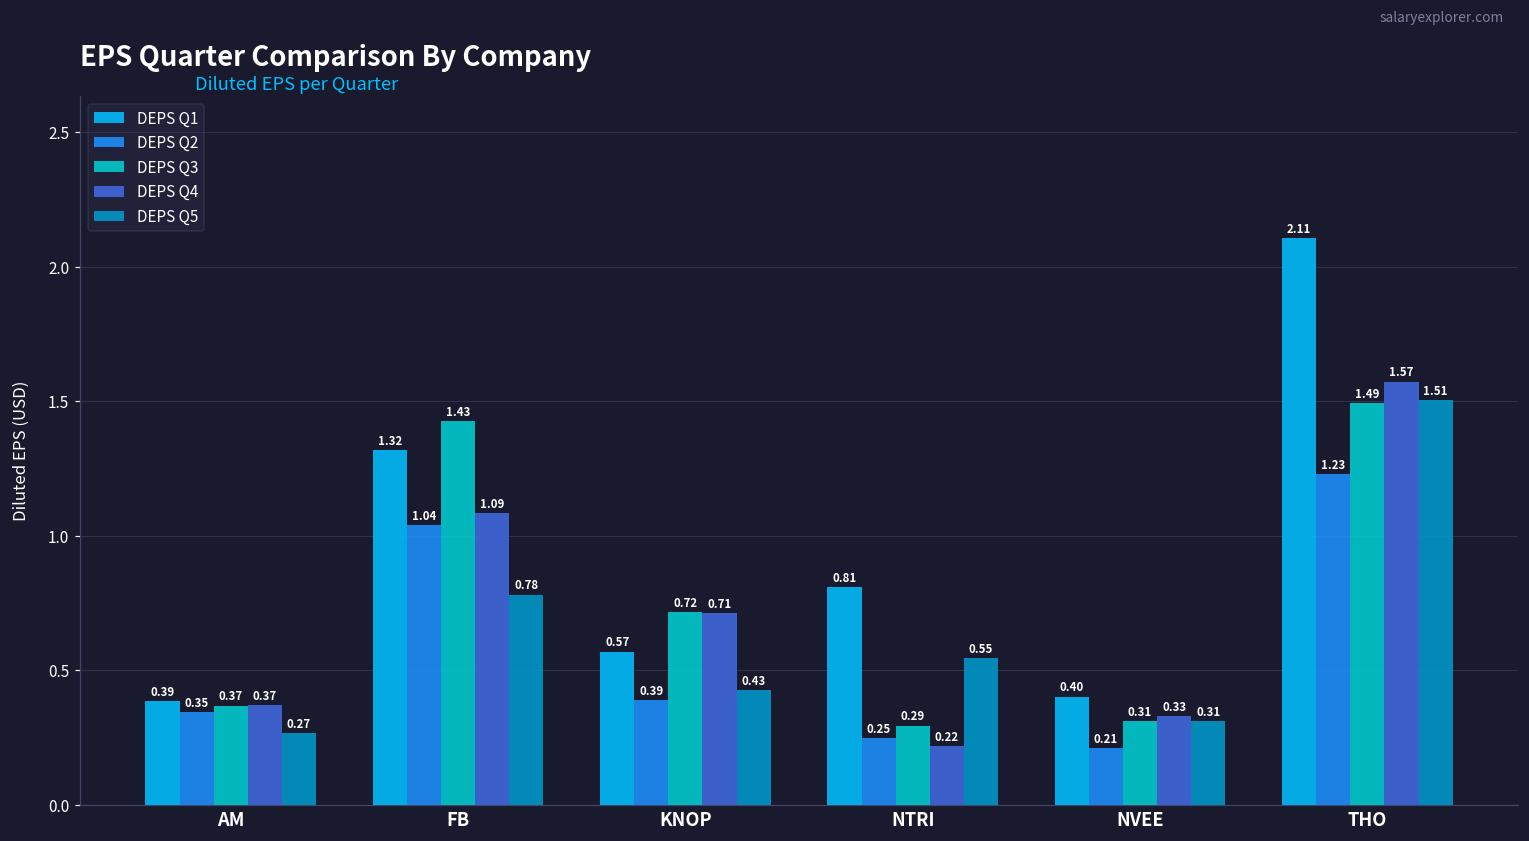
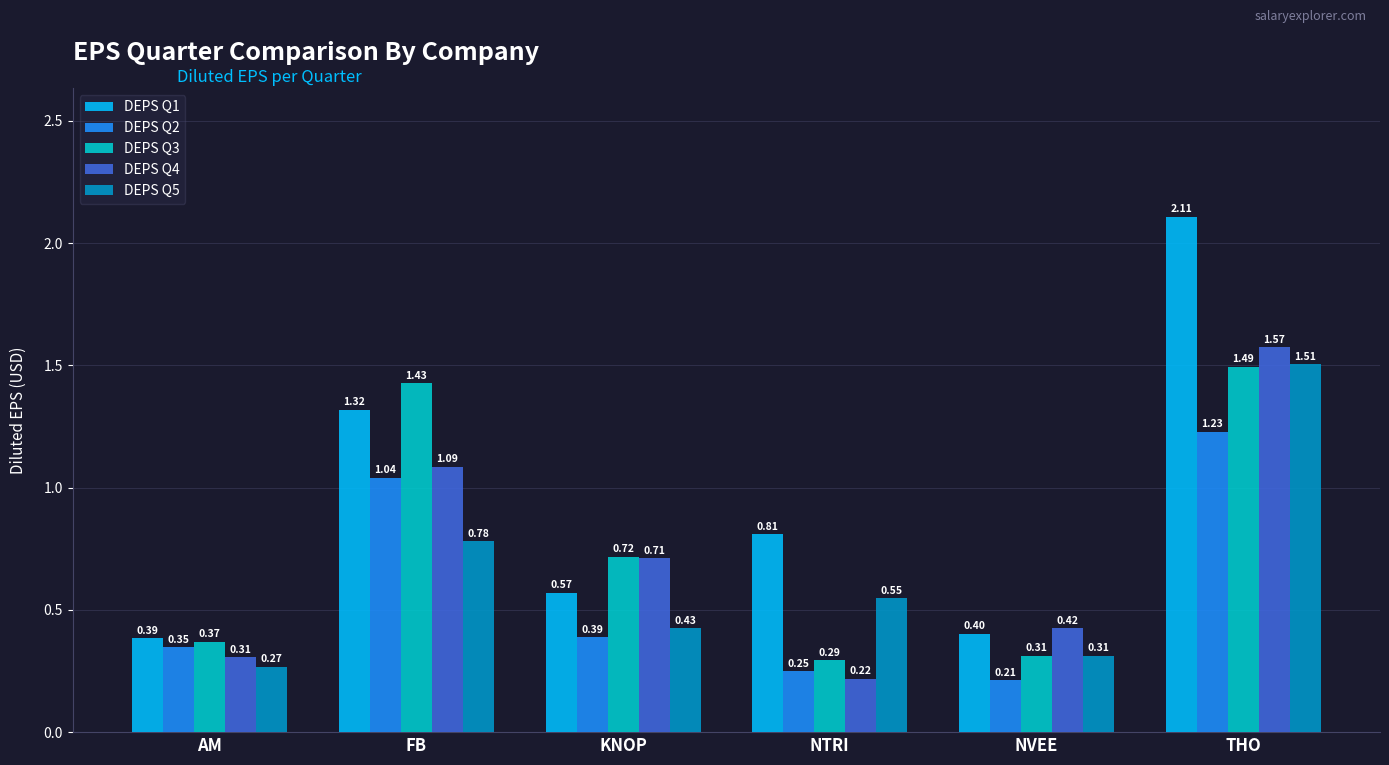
  {
    "DEPS Q4": {
-     "AM": 0.37,
+     "AM": 0.31,
      "FB": 1.09,
      "KNOP": 0.71,
      "NTRI": 0.22,
-     "NVEE": 0.33,
+     "NVEE": 0.42,
      "THO": 1.57
    }
  }
